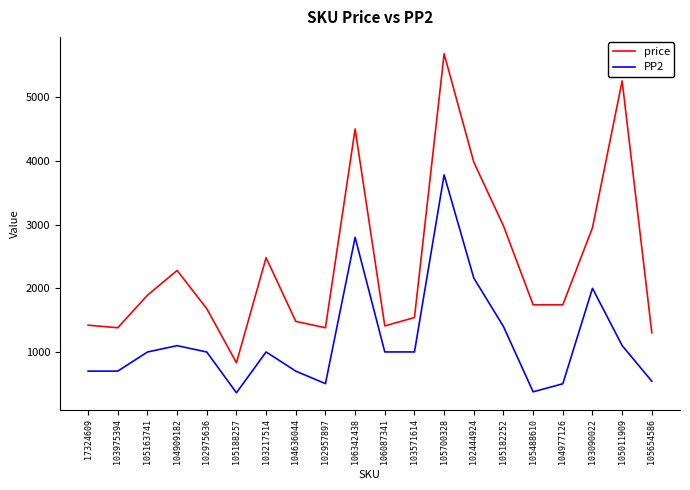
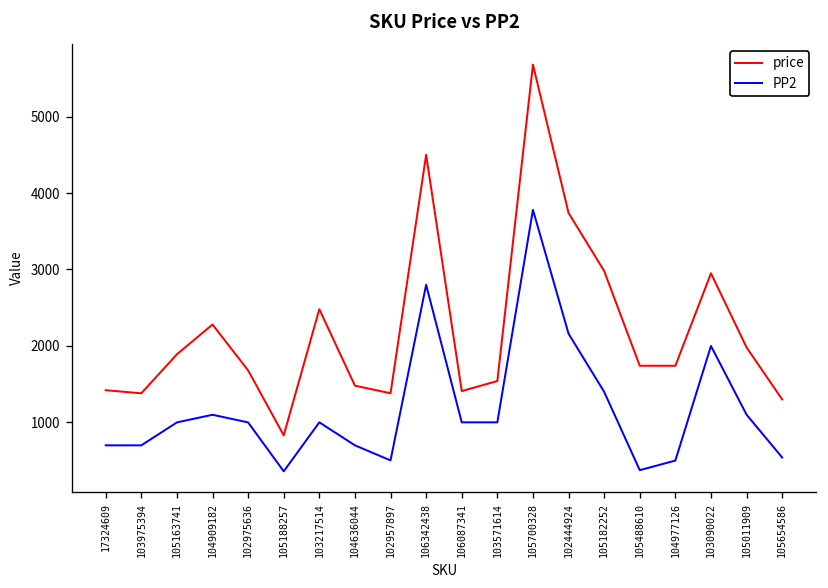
  {
    "price": {
      "17324609": 1400,
      "103975394": 1400,
      "105163741": 1900,
      "104909182": 2300,
      "102975636": 1700,
      "105188257": 800,
      "103217514": 2500,
      "104636044": 1500,
      "102957897": 1400,
      "106342438": 4500,
      "106087341": 1400,
      "103571614": 1500,
      "105700328": 5700,
-     "102444924": 4000,
+     "102444924": 3700,
      "105182252": 3000,
      "105488610": 1700,
      "104977126": 1700,
      "103090022": 3000,
-     "105011909": 5300,
+     "105011909": 2000,
      "105654586": 1300
    },
    "PP2": {
      "17324609": 700,
      "103975394": 700,
      "105163741": 1000,
      "104909182": 1100,
      "102975636": 1000,
      "105188257": 400,
      "103217514": 1000,
      "104636044": 700,
      "102957897": 500,
      "106342438": 2800,
      "106087341": 1000,
      "103571614": 1000,
      "105700328": 3800,
      "102444924": 2200,
      "105182252": 1400,
      "105488610": 400,
      "104977126": 500,
      "103090022": 2000,
      "105011909": 1100,
      "105654586": 500
    }
  }
